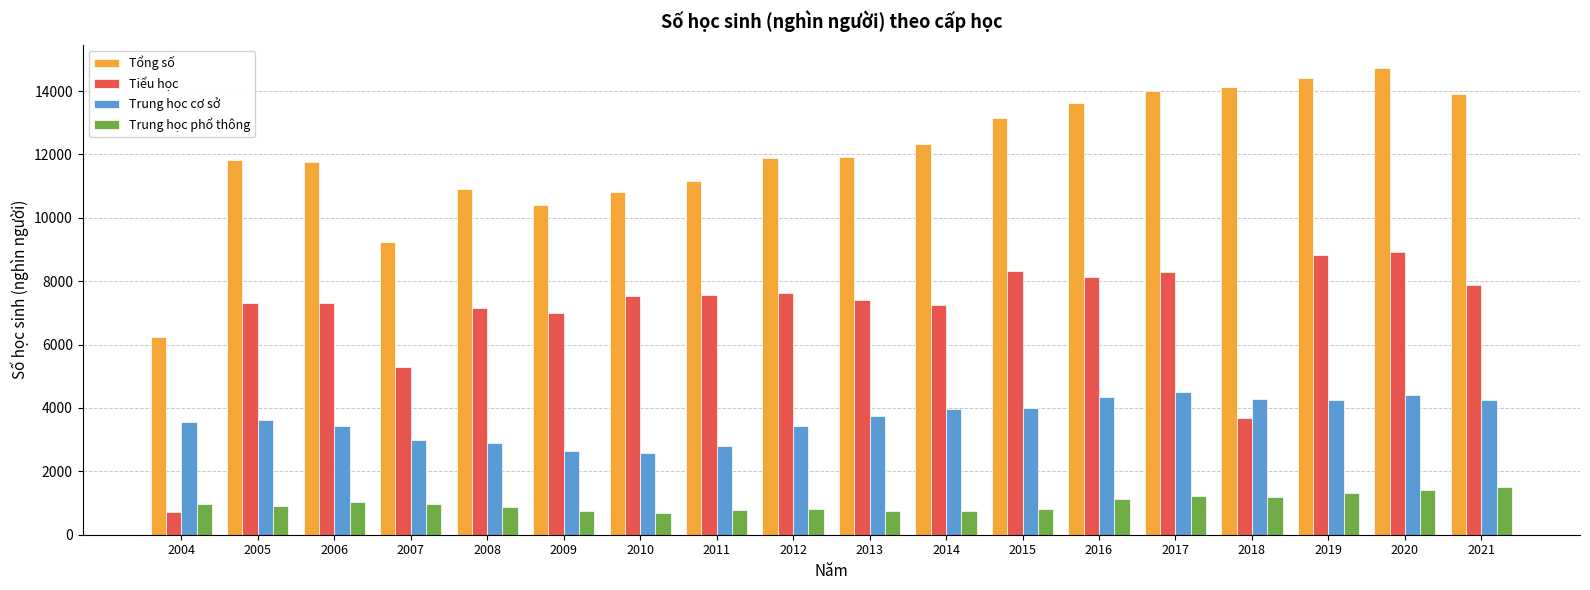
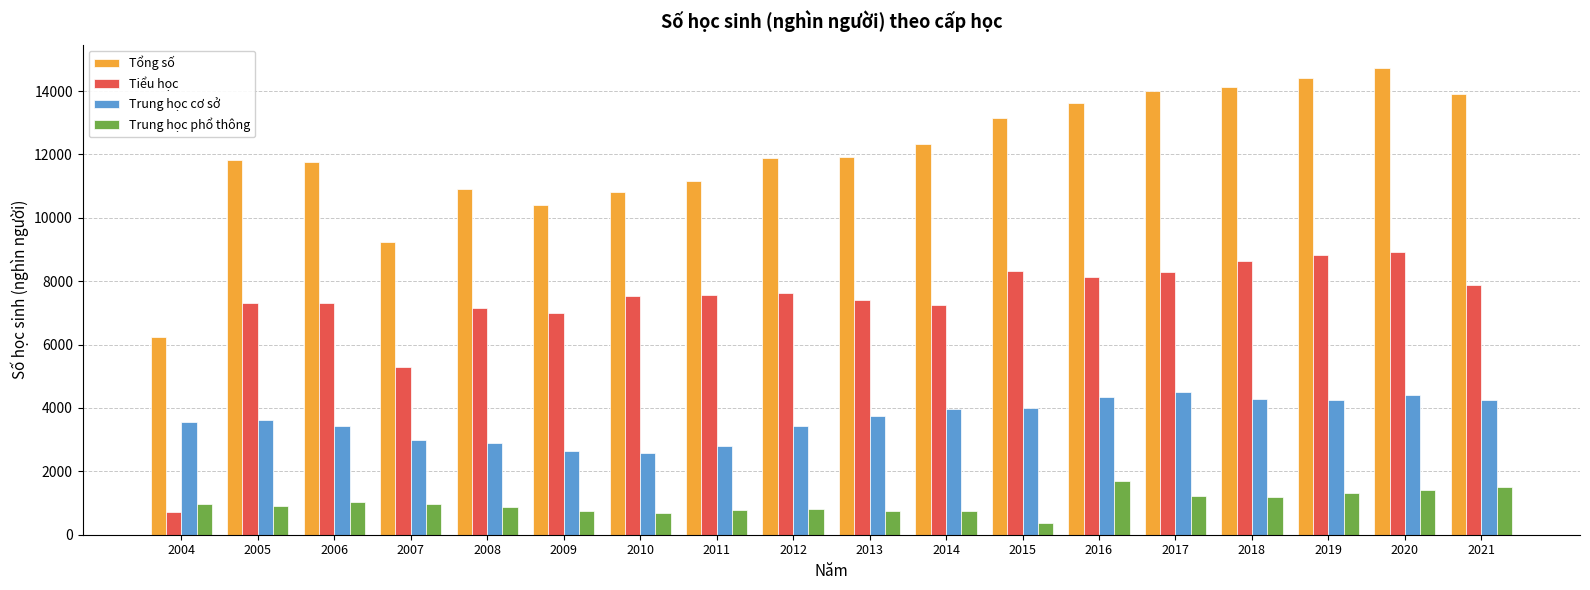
  {
    "Tổng số": {
      "2004": 6200,
      "2005": 11800,
      "2006": 11800,
      "2007": 9200,
      "2008": 10900,
      "2009": 10400,
      "2010": 10800,
      "2011": 11100,
      "2012": 11900,
      "2013": 11900,
      "2014": 12300,
      "2015": 13100,
      "2016": 13600,
      "2017": 14000,
      "2018": 14100,
      "2019": 14400,
      "2020": 14700,
      "2021": 13900
    },
    "Tiểu học": {
      "2004": 700,
      "2005": 7300,
      "2006": 7300,
      "2007": 5300,
      "2008": 7100,
      "2009": 7000,
      "2010": 7500,
      "2011": 7600,
      "2012": 7600,
      "2013": 7400,
      "2014": 7200,
      "2015": 8300,
      "2016": 8100,
      "2017": 8300,
-     "2018": 3700,
+     "2018": 8600,
      "2019": 8800,
      "2020": 8900,
      "2021": 7900
    },
    "Trung học cơ sở": {
      "2004": 3600,
      "2005": 3600,
      "2006": 3400,
      "2007": 3000,
      "2008": 2900,
      "2009": 2700,
      "2010": 2600,
      "2011": 2800,
      "2012": 3400,
      "2013": 3700,
      "2014": 4000,
      "2015": 4000,
      "2016": 4300,
      "2017": 4500,
      "2018": 4300,
      "2019": 4300,
      "2020": 4400,
      "2021": 4200
    },
    "Trung học phổ thông": {
      "2004": 1000,
      "2005": 900,
      "2006": 1000,
      "2007": 1000,
      "2008": 900,
      "2009": 800,
      "2010": 700,
      "2011": 800,
      "2012": 800,
      "2013": 800,
      "2014": 800,
-     "2015": 800,
-     "2016": 1100,
+     "2015": 400,
+     "2016": 1700,
      "2017": 1200,
      "2018": 1200,
      "2019": 1300,
      "2020": 1400,
      "2021": 1500
    }
  }
